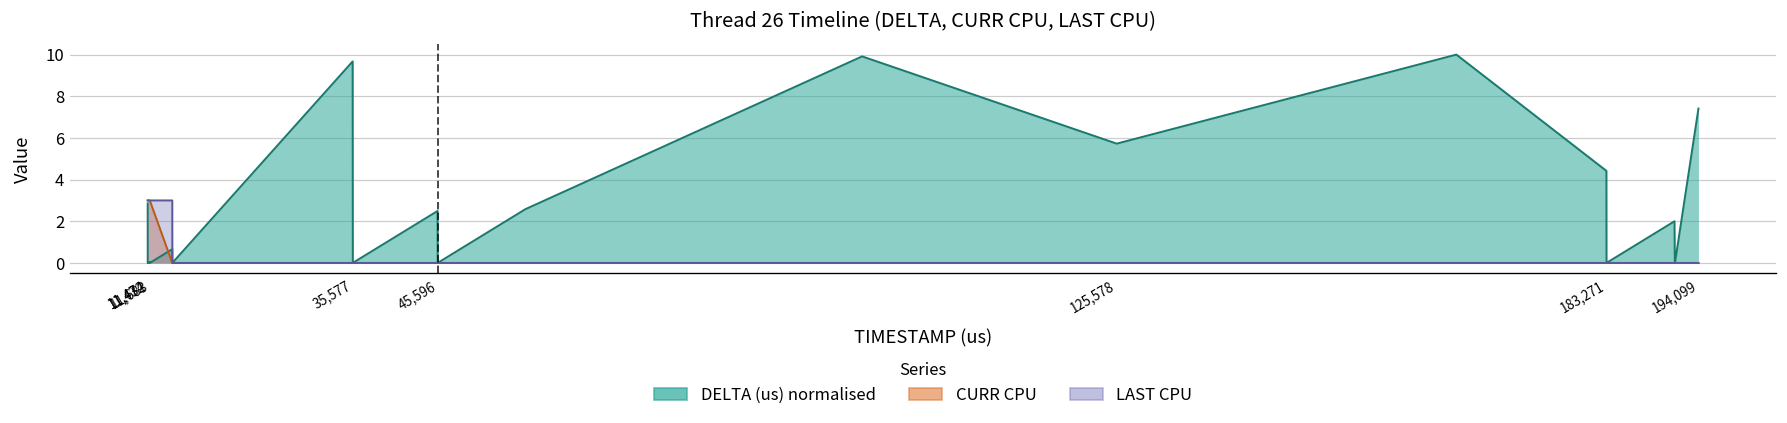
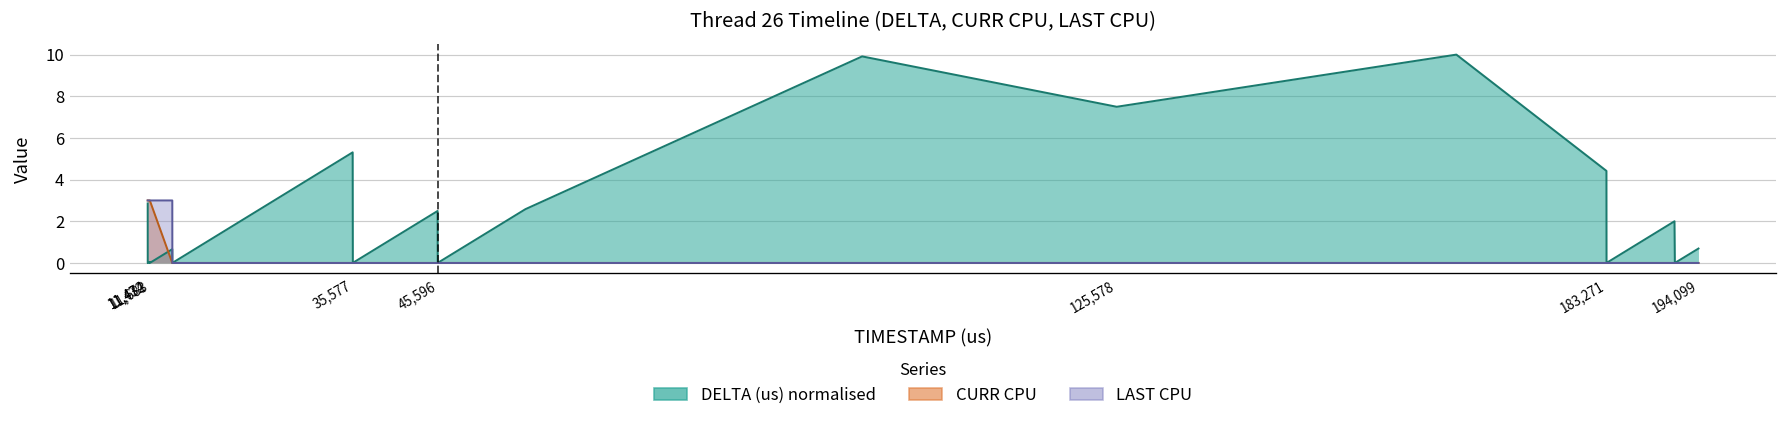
  {
    "DELTA (us) normalised": {
      "11,472": 0.0,
      "11,683": 0.0,
-     "35,577": 9.7,
-     "125,578": 5.7,
-     "194,099": 7.4
+     "35,577": 5.3,
+     "125,578": 7.5,
+     "194,099": 0.7
    }
  }
